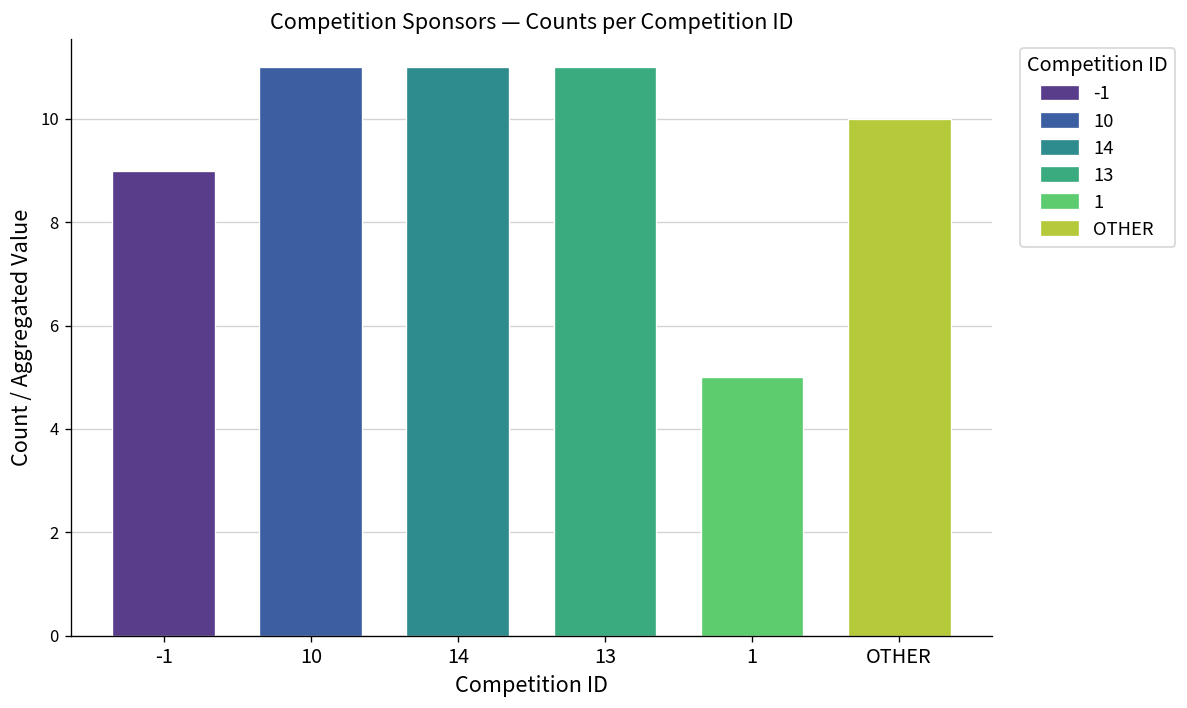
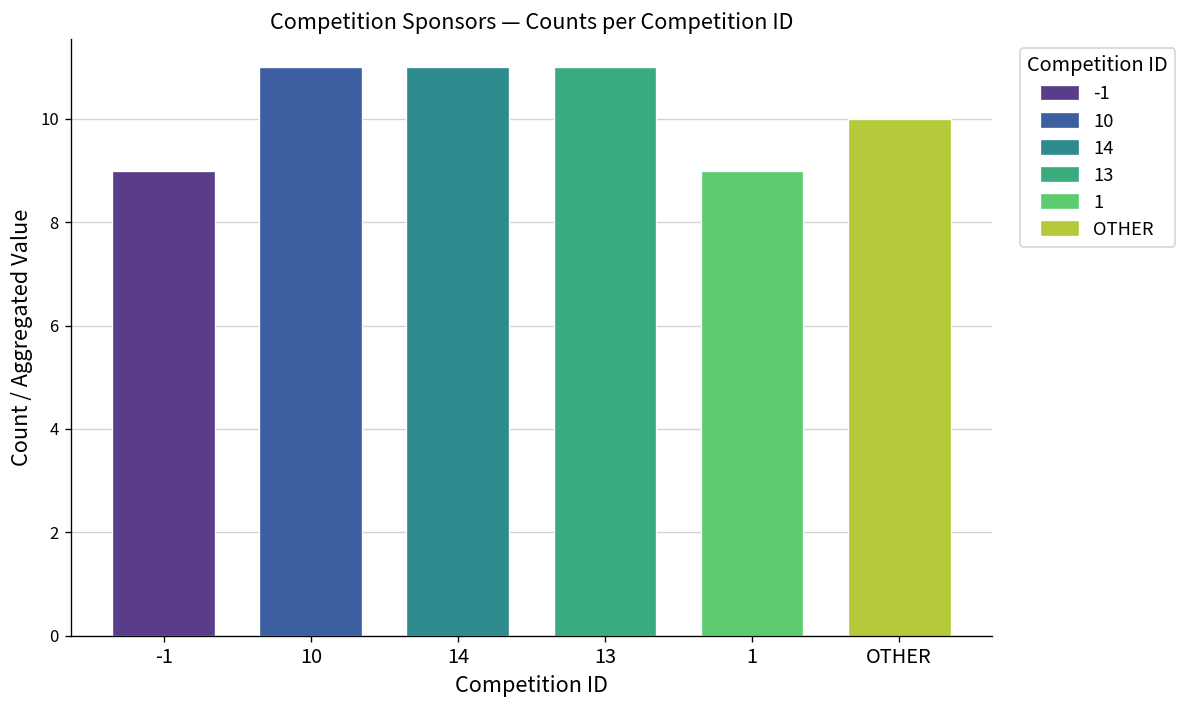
  {
    "-1": 9,
    "10": 11,
    "14": 11,
    "13": 11,
-   "1": 5,
+   "1": 9,
    "OTHER": 10
  }
